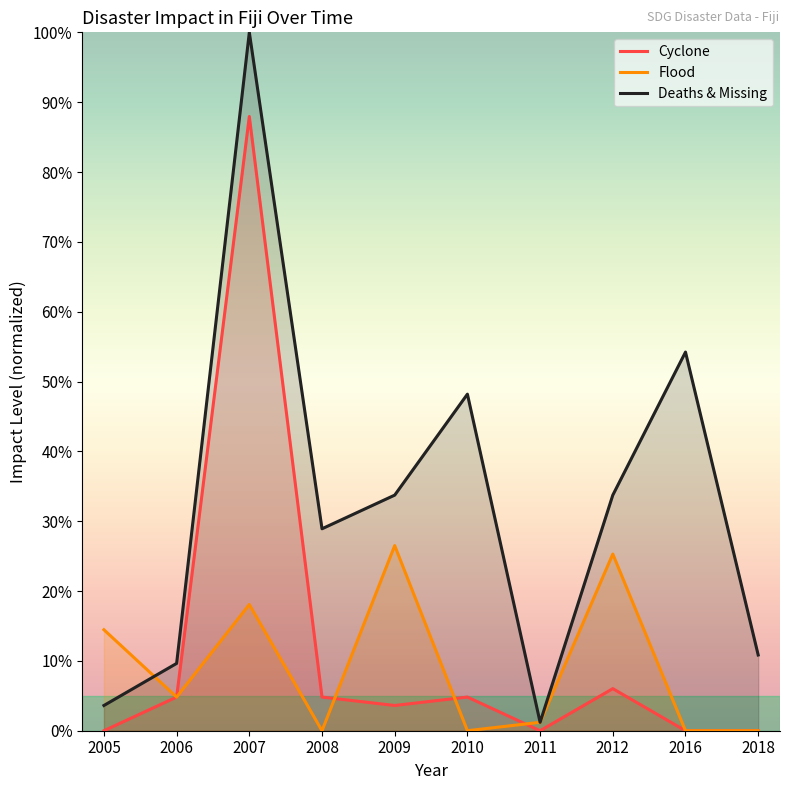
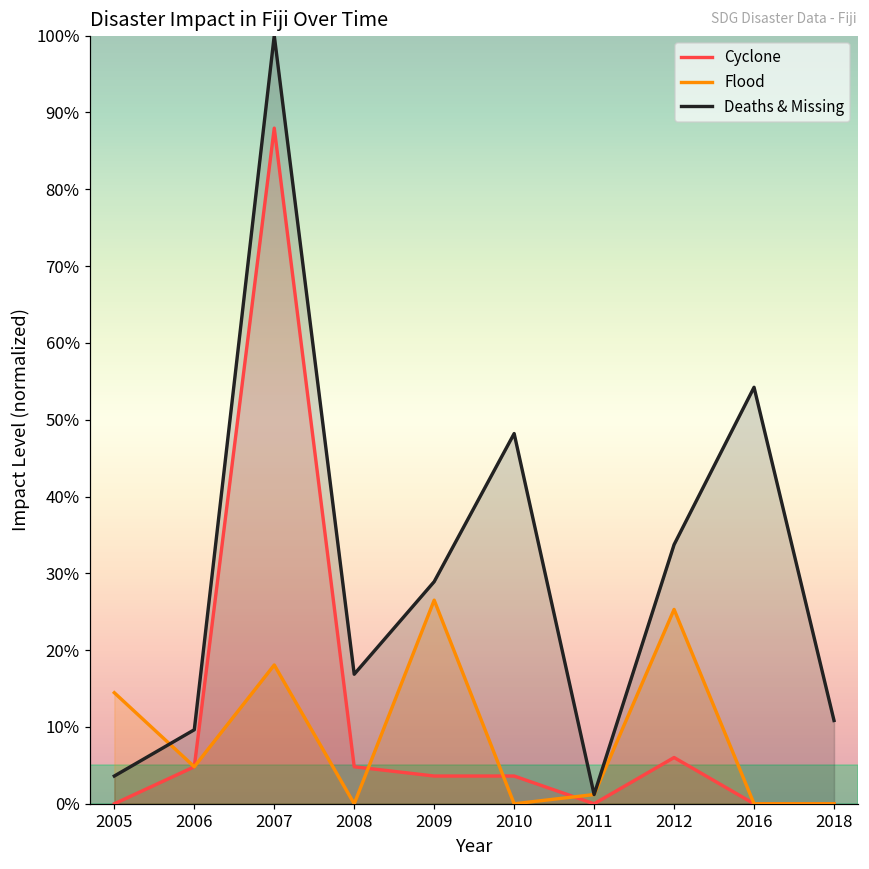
  {
    "Cyclone": {
      "2005": "0%",
      "2007": "88%",
      "2008": "5%",
      "2009": "4%",
-     "2010": "5%",
+     "2010": "4%",
      "2011": "0%",
      "2012": "6%"
    },
    "Flood": {
      "2005": "14%",
      "2007": "18%",
      "2008": "0%",
      "2009": "27%",
      "2010": "0%",
      "2012": "25%"
    },
    "Deaths & Missing": {
      "2005": "4%",
      "2006": "10%",
      "2007": "100%",
-     "2008": "29%",
-     "2009": "34%",
+     "2008": "17%",
+     "2009": "29%",
      "2010": "48%",
      "2012": "34%",
      "2016": "54%",
      "2018": "11%"
    }
  }
